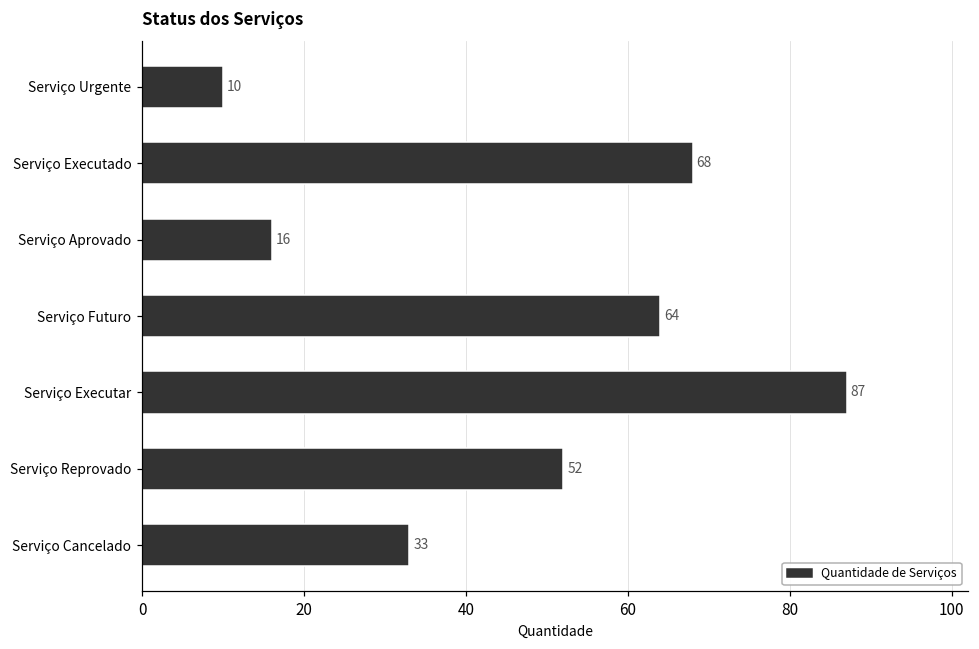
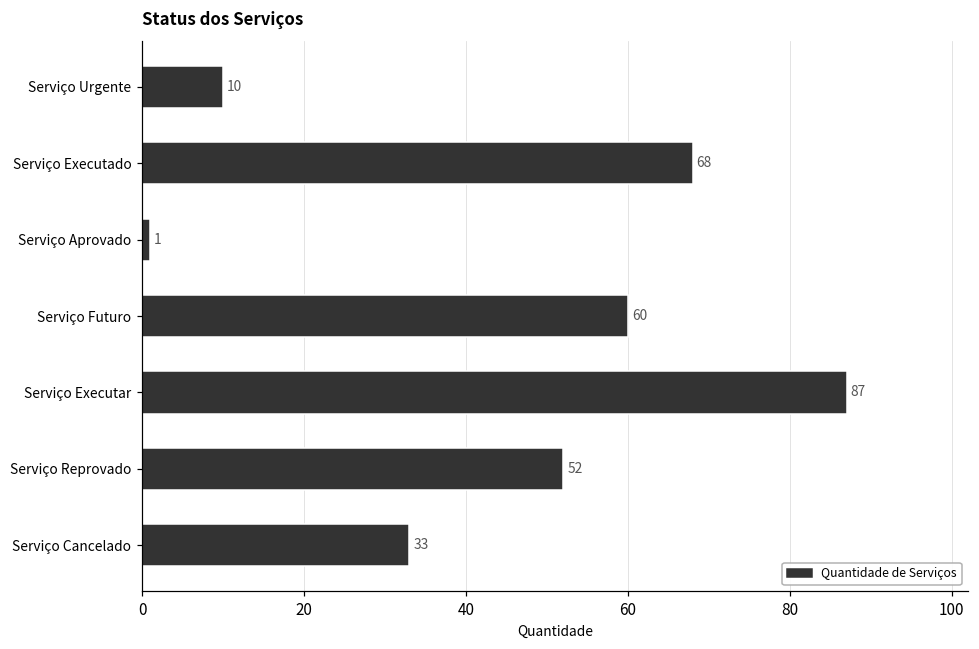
  {
    "Serviço Urgente": 10,
    "Serviço Executado": 68,
-   "Serviço Aprovado": 16,
-   "Serviço Futuro": 64,
+   "Serviço Aprovado": 1,
+   "Serviço Futuro": 60,
    "Serviço Executar": 87,
    "Serviço Reprovado": 52,
    "Serviço Cancelado": 33
  }
